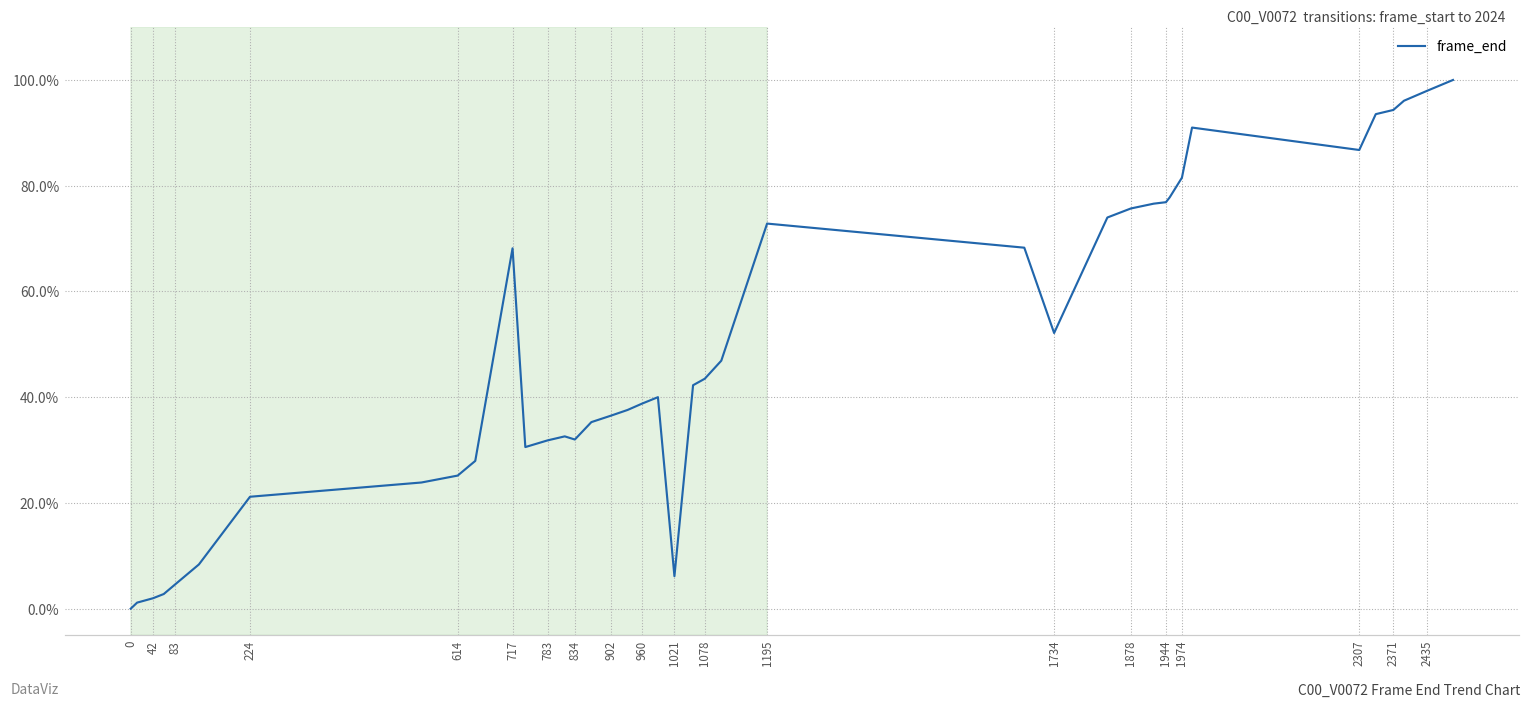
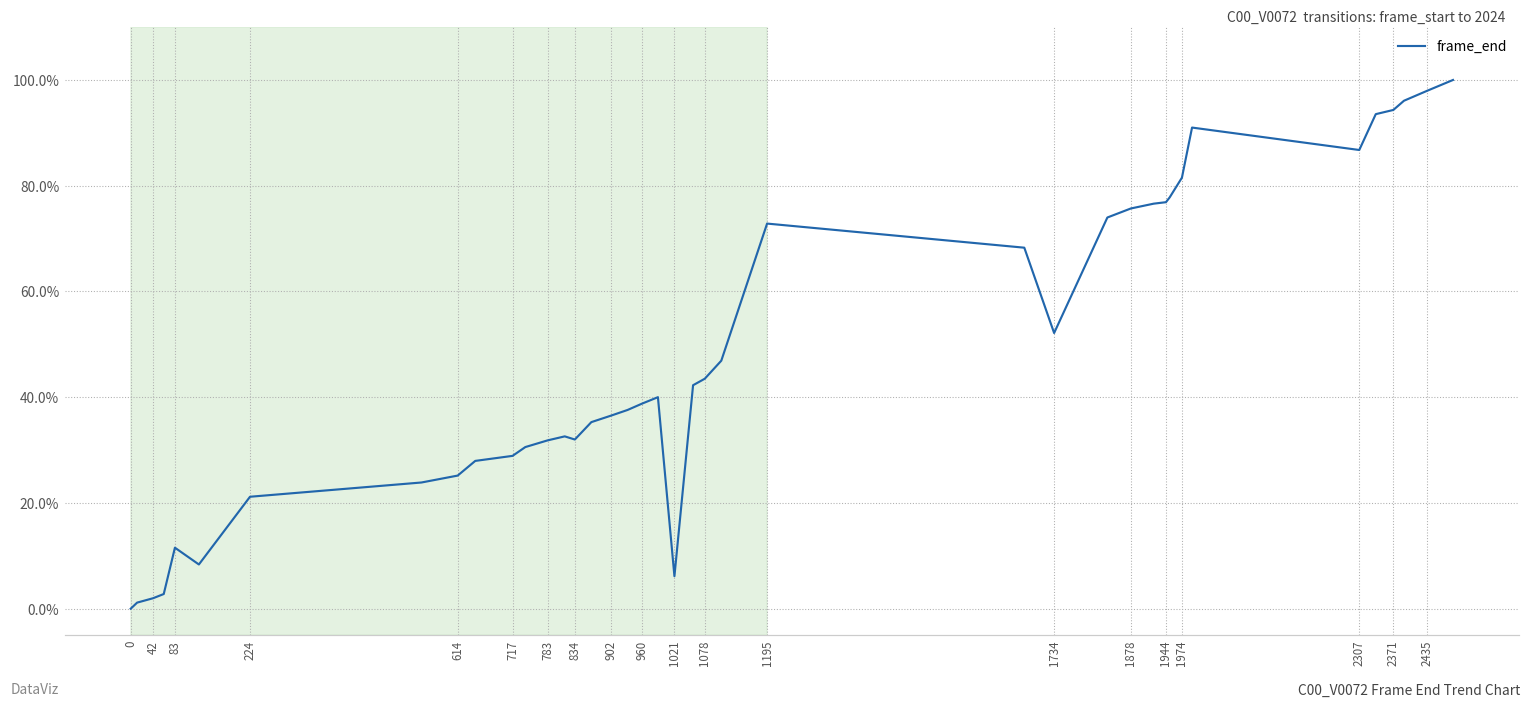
  {
    "0": "0%",
    "42": "2%",
-   "83": "5%",
+   "83": "12%",
    "224": "21%",
    "614": "25%",
-   "717": "68%",
+   "717": "29%",
    "783": "32%",
    "834": "32%",
    "902": "37%",
    "960": "39%",
    "1021": "6%",
    "1078": "43%",
    "1195": "73%",
    "1734": "52%",
    "1878": "76%",
    "1944": "77%",
    "1974": "82%",
    "2307": "87%",
    "2371": "94%",
    "2435": "98%"
  }
